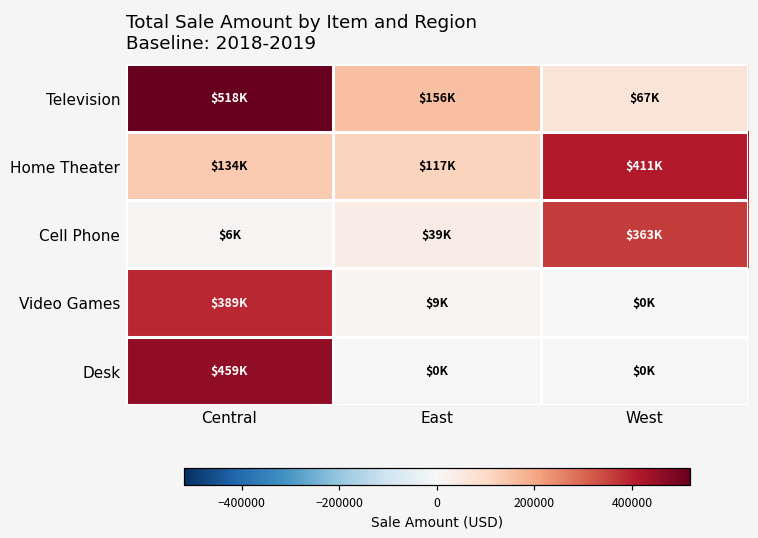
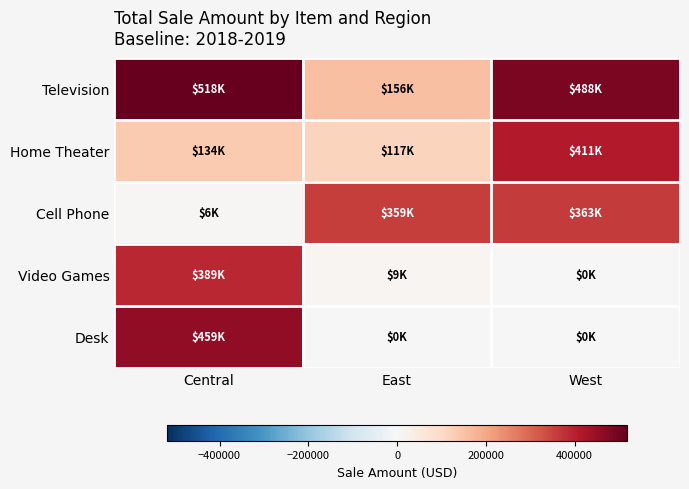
  {
    "Television": {
      "Central": "$518K",
      "East": "$156K",
-     "West": "$67K"
+     "West": "$488K"
    },
    "Home Theater": {
      "Central": "$134K",
      "East": "$117K",
      "West": "$411K"
    },
    "Cell Phone": {
      "Central": "$6K",
-     "East": "$39K",
+     "East": "$359K",
      "West": "$363K"
    },
    "Video Games": {
      "Central": "$389K",
      "East": "$9K",
      "West": "$0K"
    },
    "Desk": {
      "Central": "$459K",
      "East": "$0K",
      "West": "$0K"
    }
  }
